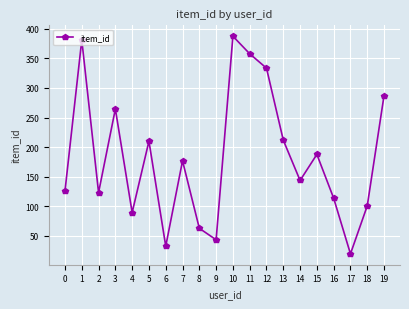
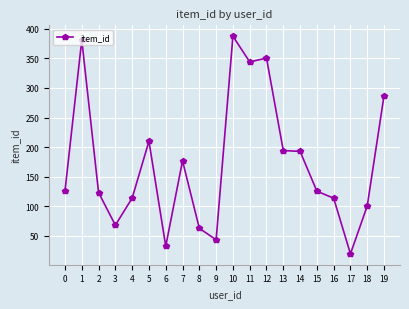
  {
    "0": 130,
    "2": 120,
-   "3": 260,
-   "4": 90,
+   "3": 70,
+   "4": 110,
    "5": 210,
    "6": 30,
    "7": 180,
    "8": 60,
    "9": 40,
    "10": 390,
-   "11": 360,
-   "12": 330,
-   "13": 210,
-   "14": 140,
-   "15": 190,
+   "11": 340,
+   "12": 350,
+   "13": 190,
+   "14": 190,
+   "15": 130,
    "16": 110,
    "17": 20,
    "18": 100,
    "19": 290
  }
